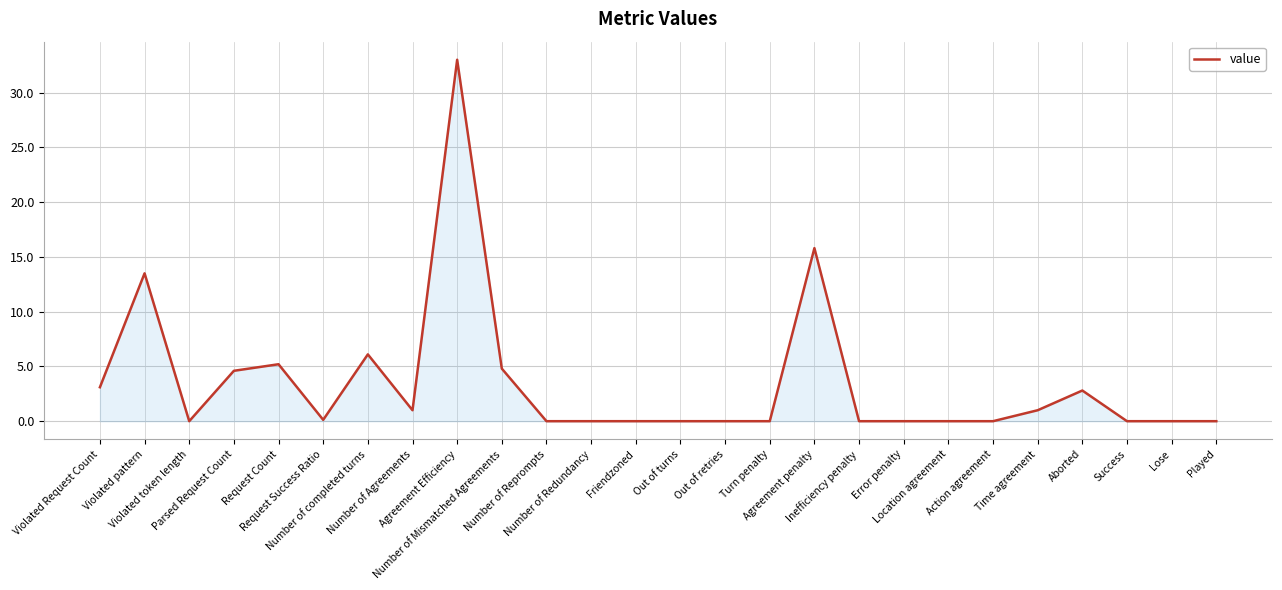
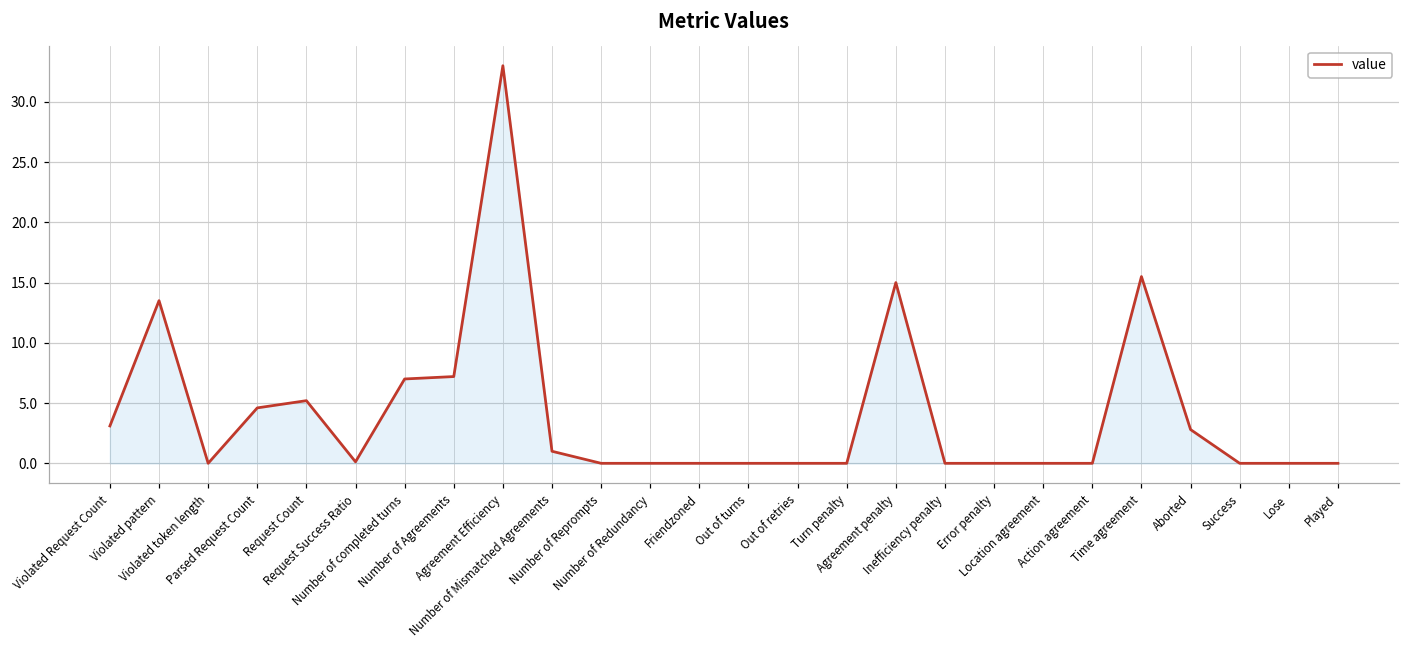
  {
    "Violated Request Count": 3.1,
    "Violated pattern": 13.5,
    "Violated token length": 0.0,
    "Parsed Request Count": 4.6,
    "Request Count": 5.2,
    "Request Success Ratio": 0.1,
-   "Number of completed turns": 6.1,
-   "Number of Agreements": 1.0,
+   "Number of completed turns": 7.0,
+   "Number of Agreements": 7.2,
    "Agreement Efficiency": 33.0,
-   "Number of Mismatched Agreements": 4.8,
+   "Number of Mismatched Agreements": 1.0,
    "Number of Reprompts": 0.0,
    "Number of Redundancy": 0.0,
    "Friendzoned": 0.0,
    "Out of turns": 0.0,
    "Out of retries": 0.0,
    "Turn penalty": 0.0,
-   "Agreement penalty": 15.8,
+   "Agreement penalty": 15.0,
    "Inefficiency penalty": 0.0,
    "Error penalty": 0.0,
    "Location agreement": 0.0,
    "Action agreement": 0.0,
-   "Time agreement": 1.0,
+   "Time agreement": 15.5,
    "Aborted": 2.8,
    "Success": 0.0,
    "Lose": 0.0,
    "Played": 0.0
  }
